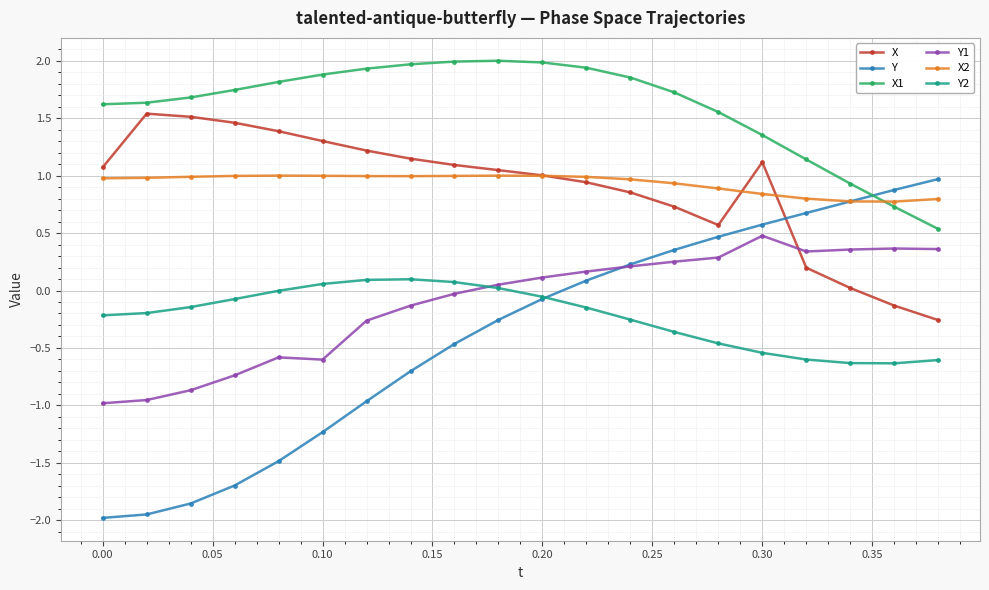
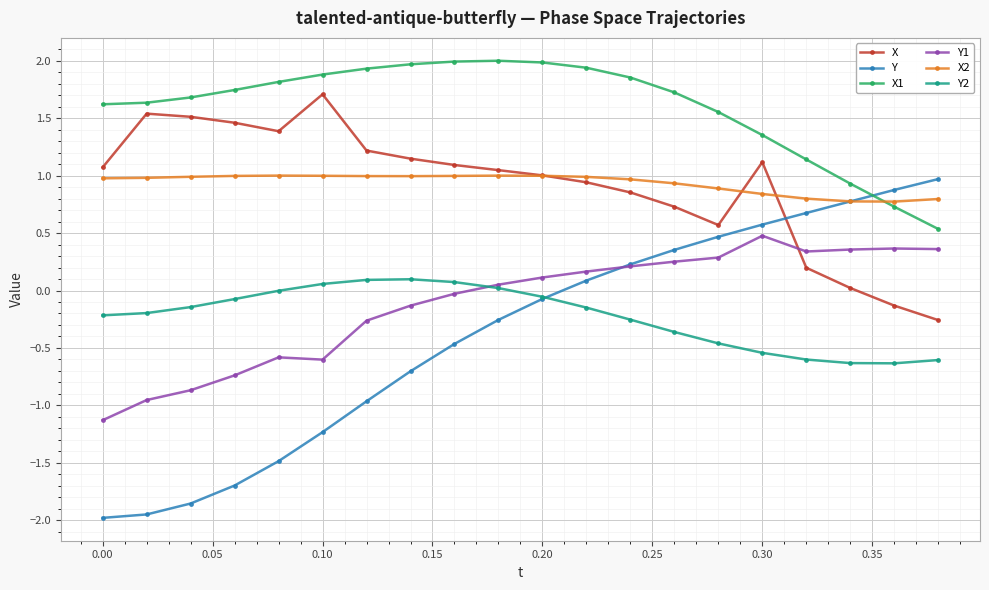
  {
    "X": {
      "0.00": 1.07,
-     "0.10": 1.30,
+     "0.10": 1.71,
      "0.30": 1.12
    },
    "Y": {
      "0.00": -1.98,
      "0.10": -1.23,
      "0.30": 0.57
    },
    "Y1": {
-     "0.00": -0.98,
+     "0.00": -1.13,
      "0.10": -0.60,
      "0.20": 0.11,
      "0.30": 0.48
    },
    "X2": {
      "0.00": 0.98,
      "0.10": 1.00,
      "0.30": 0.84
    }
  }
